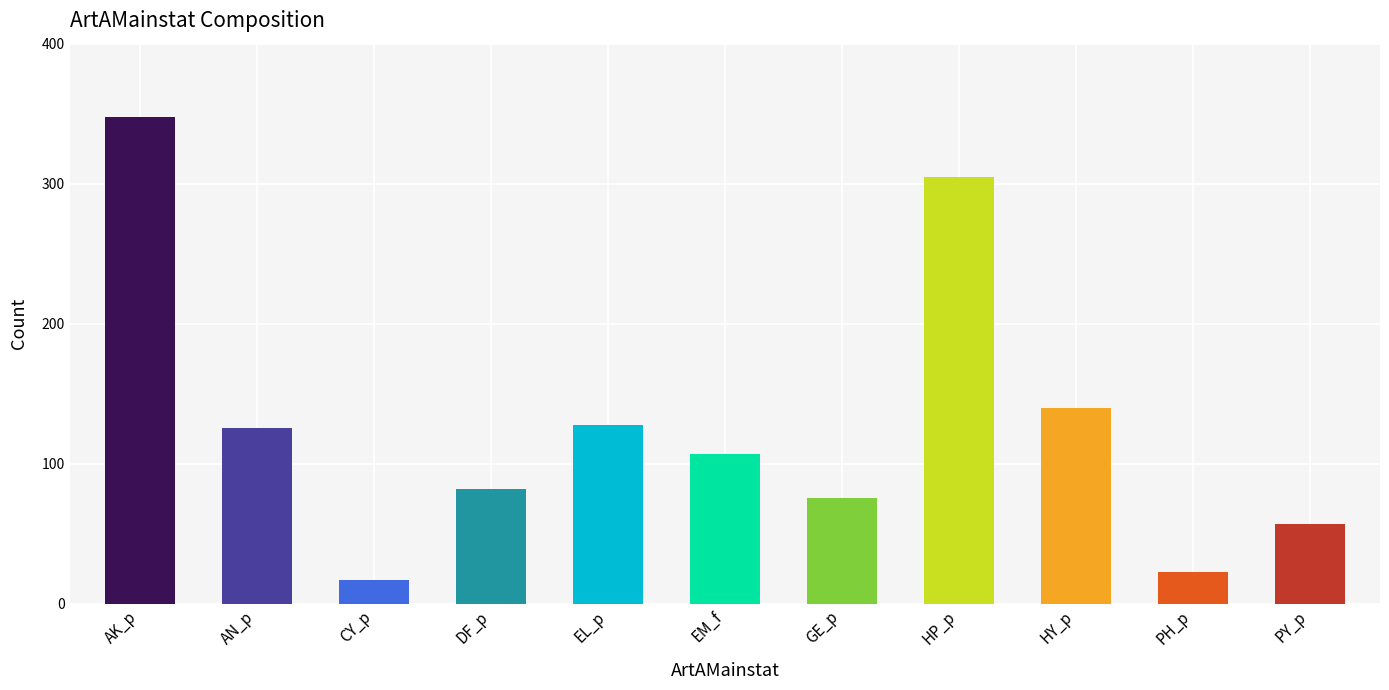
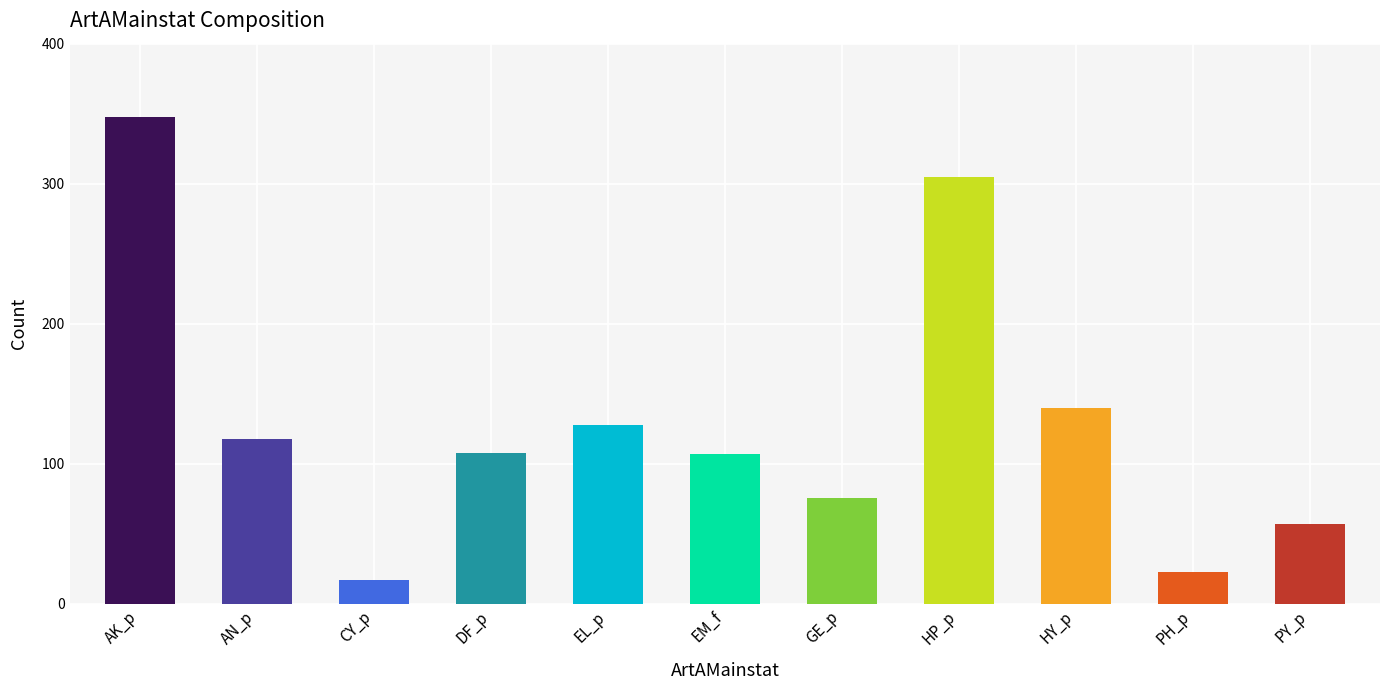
  {
    "AK_p": 348,
-   "AN_p": 126,
+   "AN_p": 118,
    "CY_p": 17,
-   "DF_p": 82,
+   "DF_p": 108,
    "EL_p": 128,
    "EM_f": 107,
    "GE_p": 76,
    "HP_p": 305,
    "HY_p": 140,
    "PH_p": 23,
    "PY_p": 57
  }
